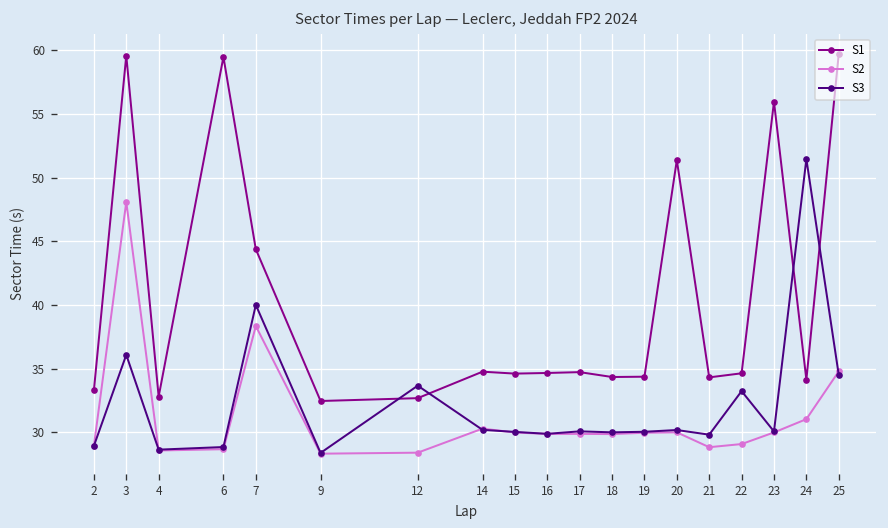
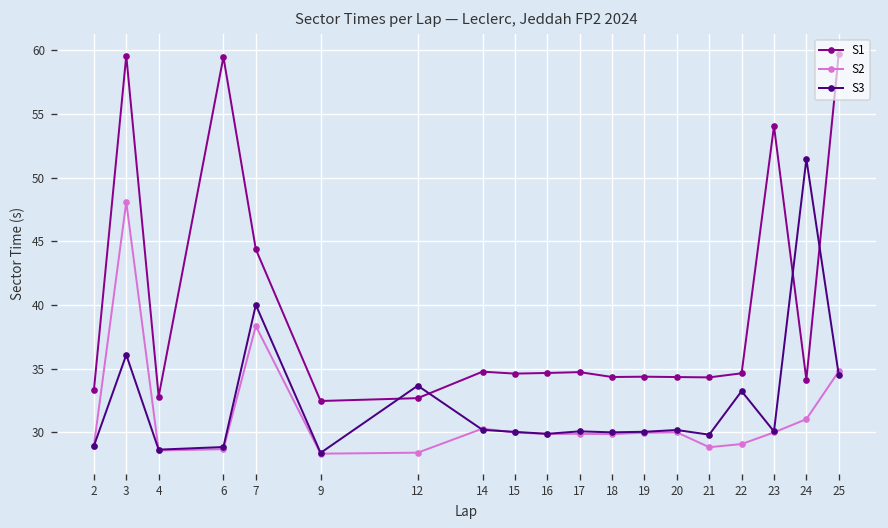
  {
    "S1": {
      "2": 33.3,
      "3": 59.6,
      "4": 32.8,
      "6": 59.5,
      "7": 44.4,
      "9": 32.5,
      "12": 32.7,
      "14": 34.8,
      "15": 34.6,
      "16": 34.7,
      "17": 34.7,
      "18": 34.4,
      "19": 34.4,
-     "20": 51.4,
+     "20": 34.3,
      "21": 34.3,
      "22": 34.6,
-     "23": 56.0,
+     "23": 54.1,
      "24": 34.1
    },
    "S2": {
      "3": 48.1,
      "7": 38.4,
      "12": 28.4,
      "21": 28.8,
      "22": 29.1,
      "24": 31.0,
      "25": 34.8
    },
    "S3": {
      "3": 36.1,
      "7": 40.0,
      "12": 33.7,
      "21": 29.8,
      "22": 33.2,
      "24": 51.5,
      "25": 34.5
    }
  }
